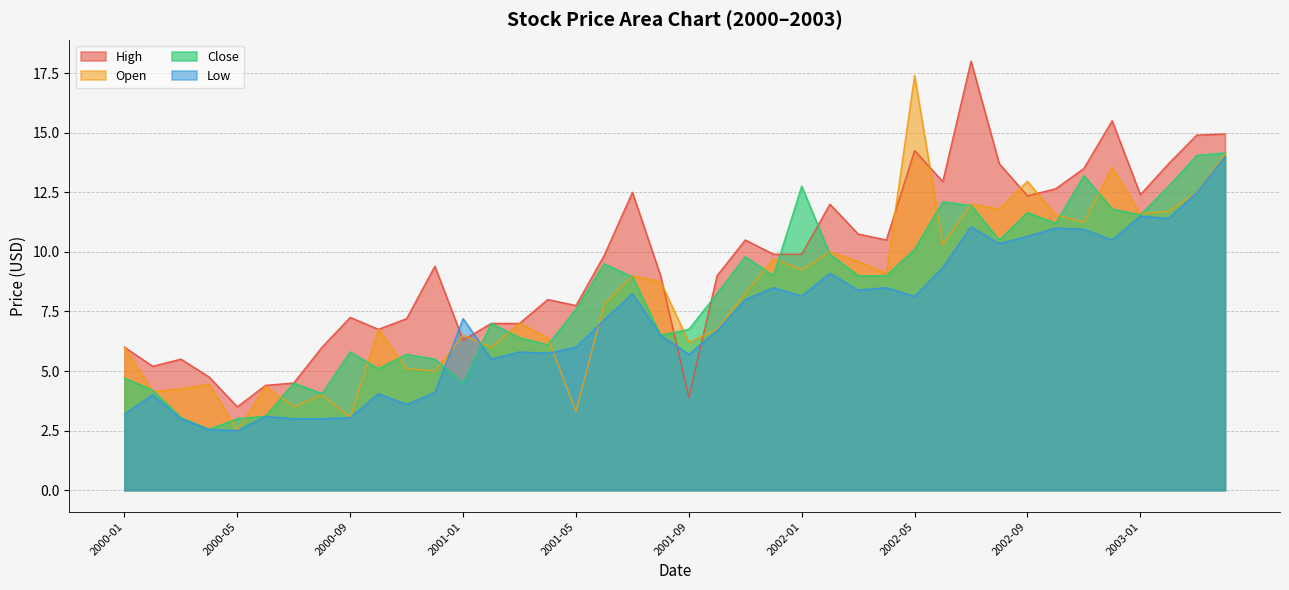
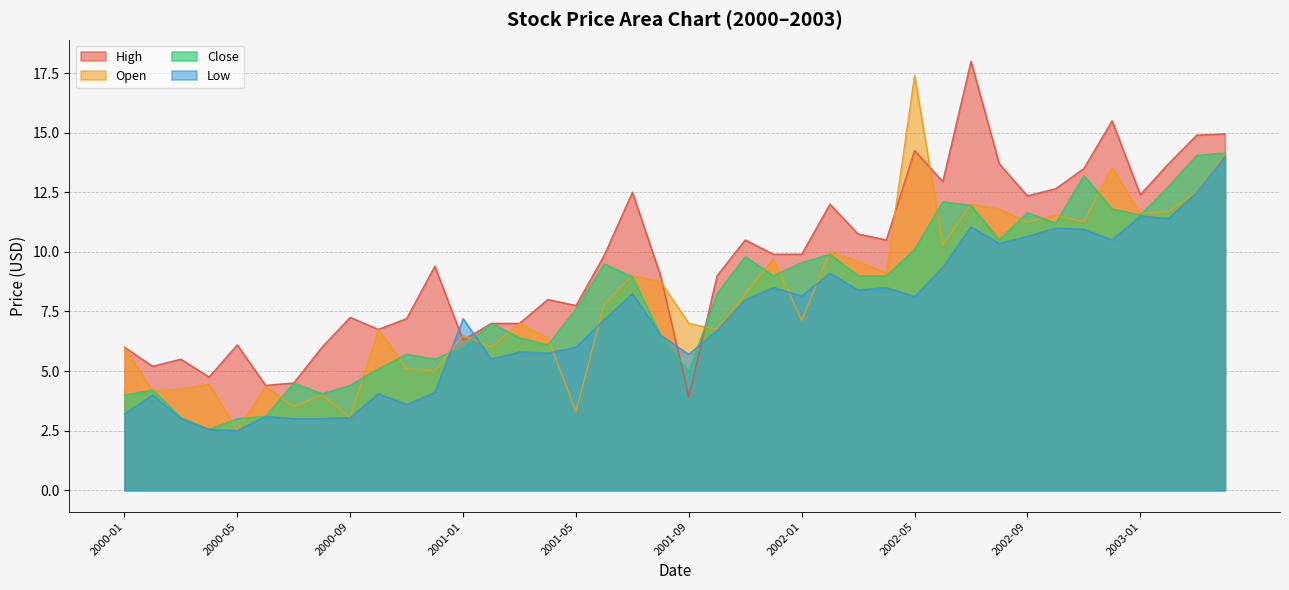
  {
    "High": {
-     "2000-05": 3.5,
+     "2000-05": 6.1,
      "2000-09": 7.3,
      "2001-01": 6.3,
      "2001-05": 7.8,
      "2001-09": 3.9,
      "2002-01": 9.9,
      "2002-05": 14.3,
      "2002-09": 12.4,
      "2003-01": 12.4
    },
    "Open": {
      "2001-01": 6.5,
      "2001-05": 3.3,
-     "2001-09": 6.2,
-     "2002-01": 9.3,
+     "2001-09": 7.0,
+     "2002-01": 7.1,
      "2002-05": 17.4,
-     "2002-09": 13.0
+     "2002-09": 11.3
    },
    "Close": {
-     "2000-01": 4.7,
+     "2000-01": 4.0,
      "2000-05": 3.0,
-     "2000-09": 5.8,
-     "2001-01": 4.5,
+     "2000-09": 4.4,
+     "2001-01": 6.0,
      "2001-05": 7.6,
-     "2001-09": 6.8,
-     "2002-01": 12.8,
+     "2001-09": 5.0,
+     "2002-01": 9.6,
      "2002-05": 10.1,
      "2002-09": 11.7
    },
    "Low": {
      "2000-01": 3.2,
      "2001-01": 7.2,
      "2001-05": 6.0,
      "2001-09": 5.7,
      "2002-01": 8.2,
      "2002-05": 8.1,
      "2002-09": 10.7
    }
  }
